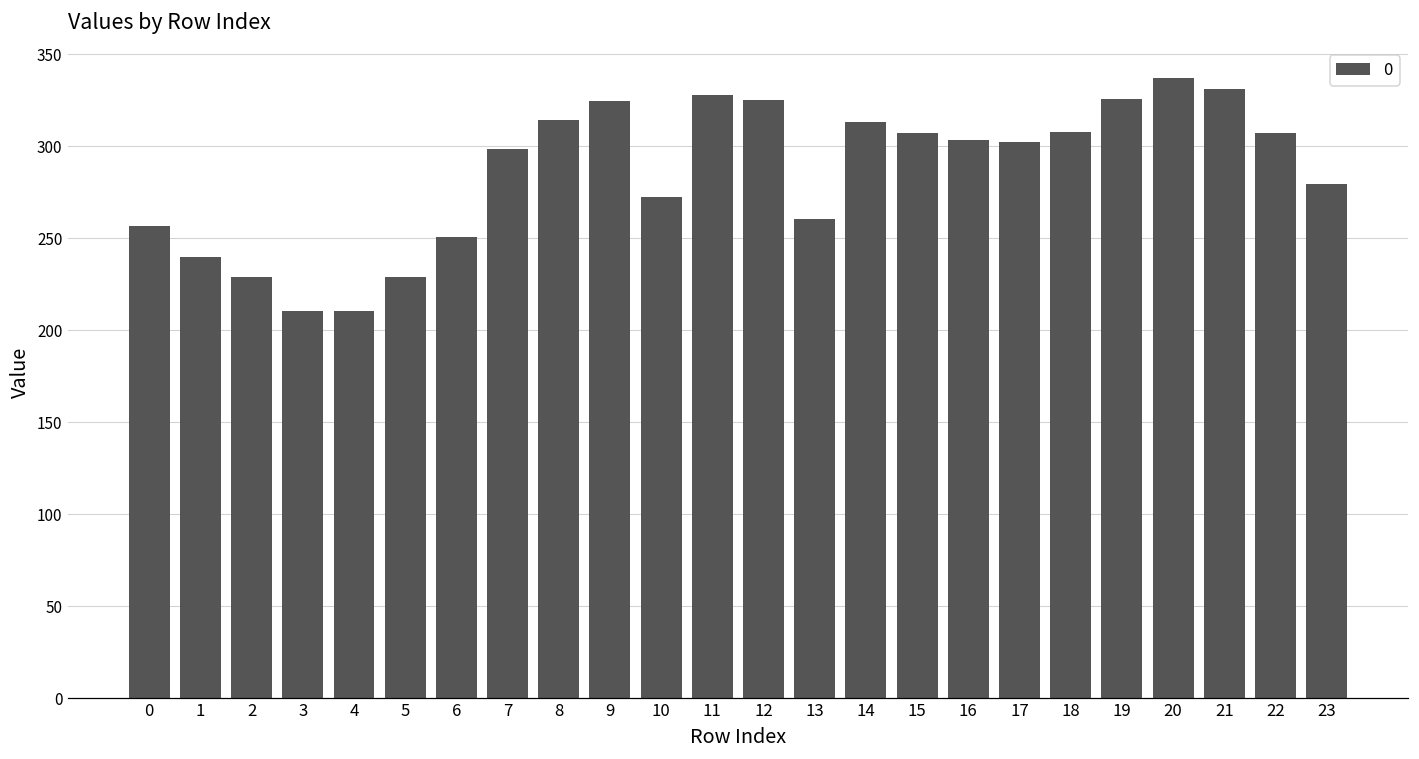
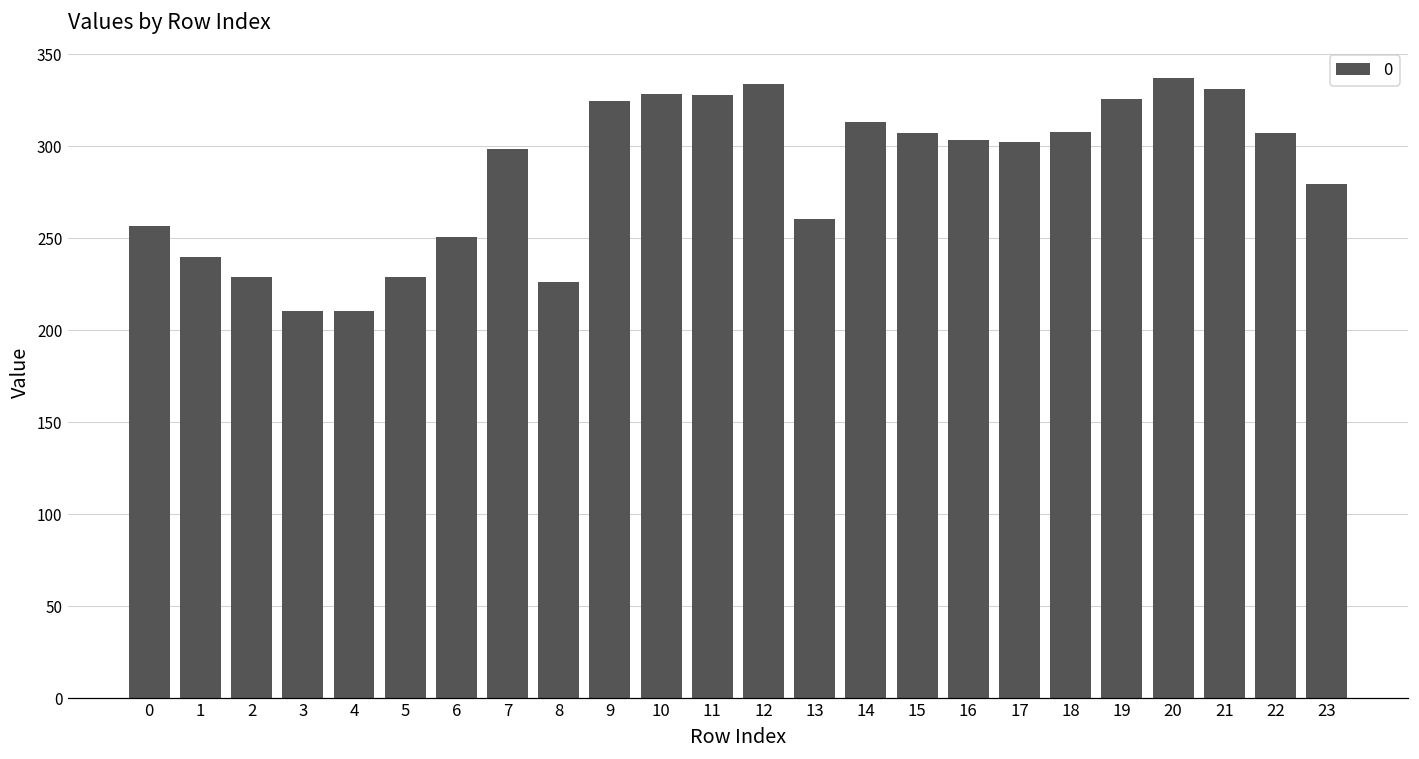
  {
    "0": 257,
    "1": 240,
    "2": 229,
    "3": 210,
    "4": 210,
    "5": 229,
    "6": 251,
    "7": 299,
-   "8": 314,
+   "8": 226,
    "9": 325,
-   "10": 273,
+   "10": 329,
    "11": 328,
-   "12": 325,
+   "12": 334,
    "13": 261,
    "14": 313,
    "15": 307,
    "16": 303,
    "17": 302,
    "18": 308,
    "19": 326,
    "20": 337,
    "21": 331,
    "22": 307,
    "23": 279
  }
